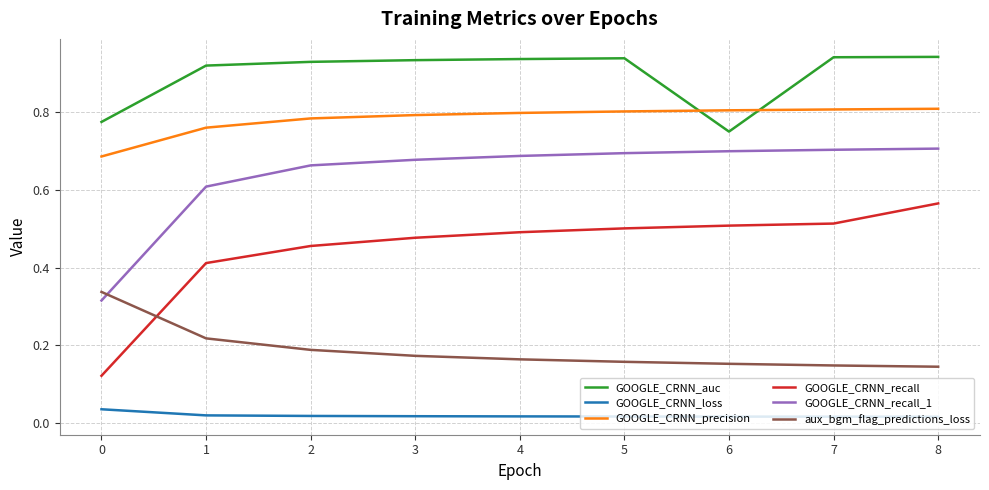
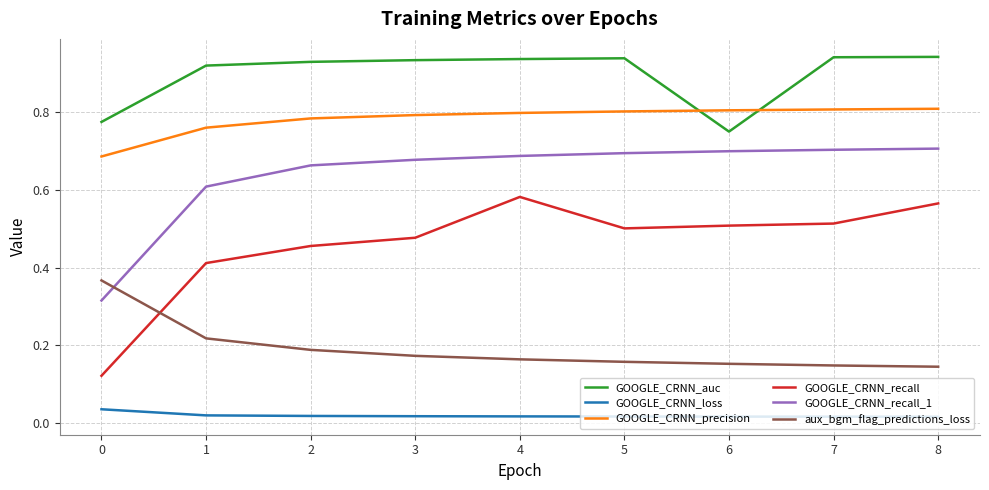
  {
    "GOOGLE_CRNN_auc": {
      "0": 0.78,
      "1": 0.92,
      "2": 0.93,
      "3": 0.93,
      "4": 0.94,
      "5": 0.94,
      "6": 0.75,
      "7": 0.94,
      "8": 0.94
    },
    "GOOGLE_CRNN_loss": {
      "0": 0.03,
      "1": 0.02,
      "2": 0.02,
      "3": 0.02,
      "4": 0.02
    },
    "GOOGLE_CRNN_precision": {
      "0": 0.69,
      "1": 0.76,
      "2": 0.78,
      "3": 0.79,
      "4": 0.80,
      "5": 0.80,
      "6": 0.81,
      "7": 0.81,
      "8": 0.81
    },
    "GOOGLE_CRNN_recall": {
      "0": 0.12,
      "1": 0.41,
      "2": 0.46,
      "3": 0.48,
-     "4": 0.49,
+     "4": 0.58,
      "5": 0.50,
      "6": 0.51,
      "7": 0.51,
      "8": 0.57
    },
    "GOOGLE_CRNN_recall_1": {
      "0": 0.32,
      "1": 0.61,
      "2": 0.66,
      "3": 0.68,
      "4": 0.69,
      "5": 0.70,
      "6": 0.70,
      "7": 0.70,
      "8": 0.71
    },
    "aux_bgm_flag_predictions_loss": {
-     "0": 0.34,
+     "0": 0.37,
      "1": 0.22,
      "2": 0.19,
      "3": 0.17,
      "4": 0.16,
      "5": 0.16,
      "6": 0.15,
      "7": 0.15,
      "8": 0.14
    }
  }
